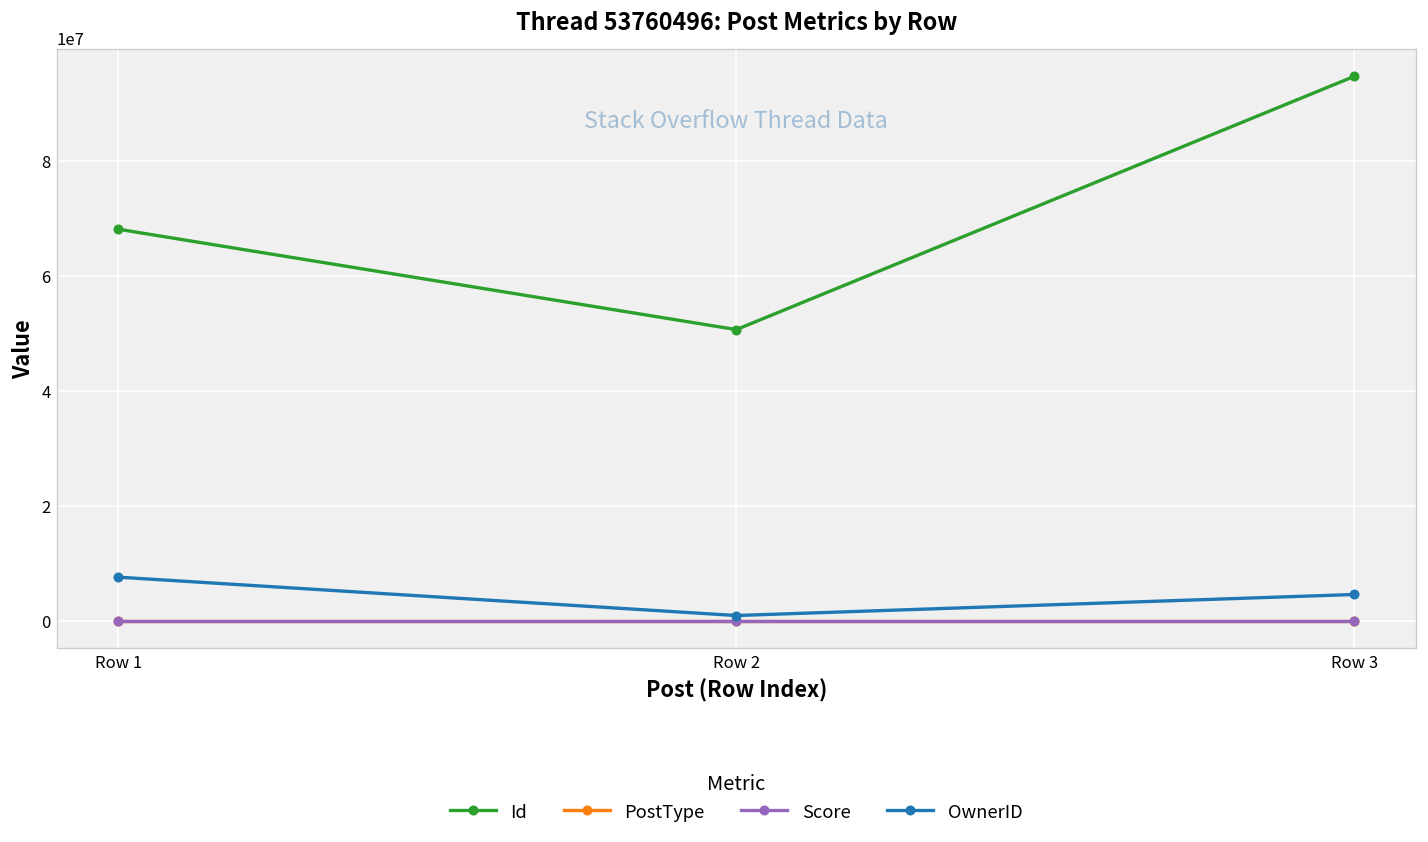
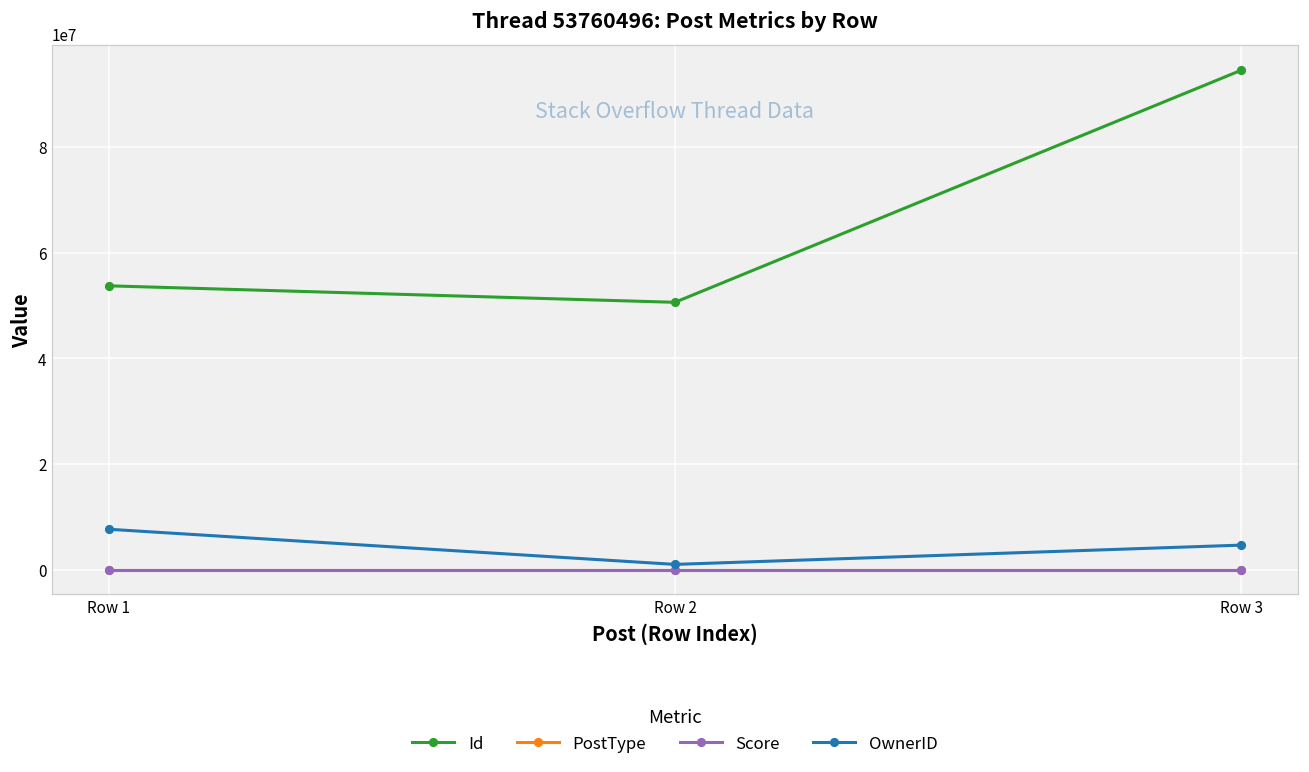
  {
    "Id": {
-     "Row 1": 68000000,
+     "Row 1": 54000000,
      "Row 2": 51000000,
      "Row 3": 95000000
    },
    "Score": {
      "Row 1": 0,
      "Row 2": 0,
      "Row 3": 0
    },
    "OwnerID": {
      "Row 1": 8000000,
      "Row 2": 1000000,
      "Row 3": 5000000
    }
  }
